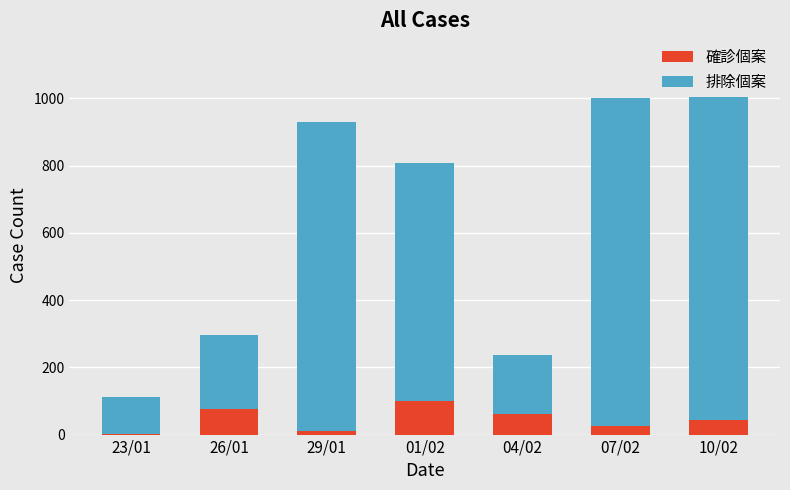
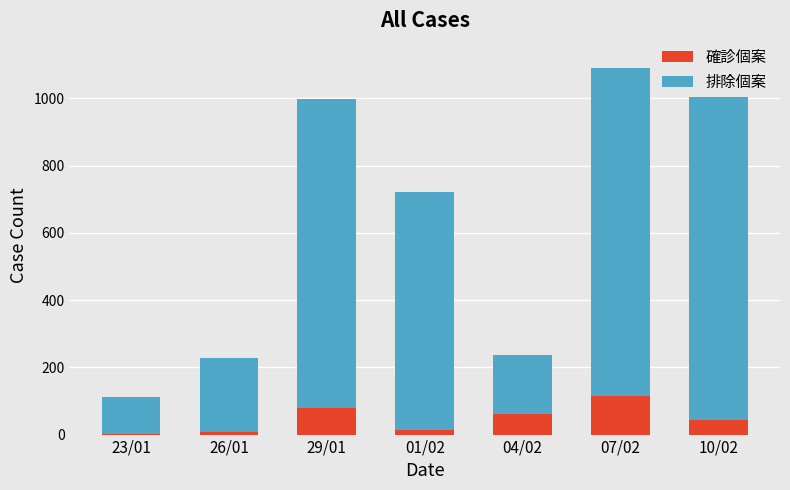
  {
    "確診個案": {
-     "26/01": 80,
-     "29/01": 10,
-     "01/02": 100,
+     "26/01": 10,
+     "29/01": 80,
+     "01/02": 10,
      "04/02": 60,
-     "07/02": 30,
+     "07/02": 120,
      "10/02": 40
    },
    "排除個案": {
      "23/01": 110,
      "26/01": 220,
      "29/01": 920,
      "01/02": 710,
      "04/02": 180,
      "07/02": 980
    }
  }
